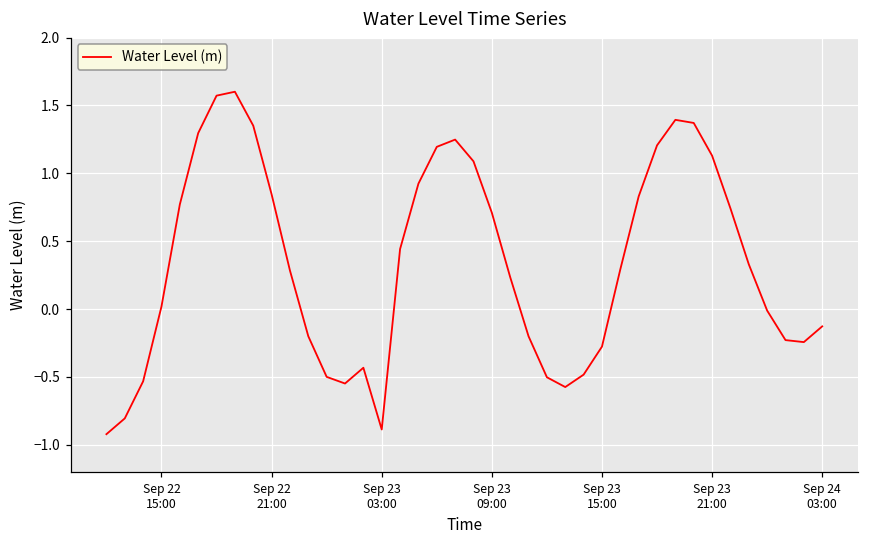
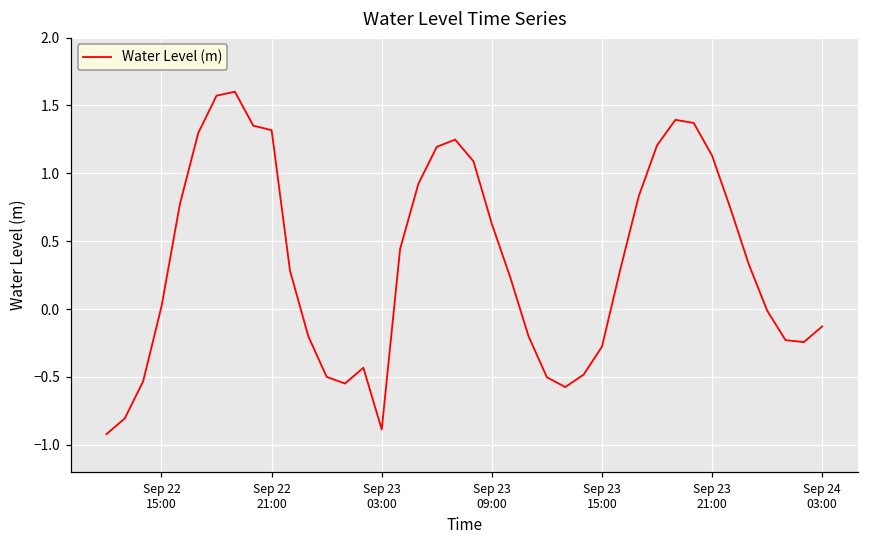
  {
    "Sep 22 15:00": 0.02,
-   "Sep 22 21:00": 0.85,
+   "Sep 22 21:00": 1.32,
    "Sep 23 03:00": -0.89,
-   "Sep 23 09:00": 0.71,
+   "Sep 23 09:00": 0.63,
    "Sep 23 15:00": -0.28,
    "Sep 23 21:00": 1.13,
    "Sep 24 03:00": -0.13
  }
